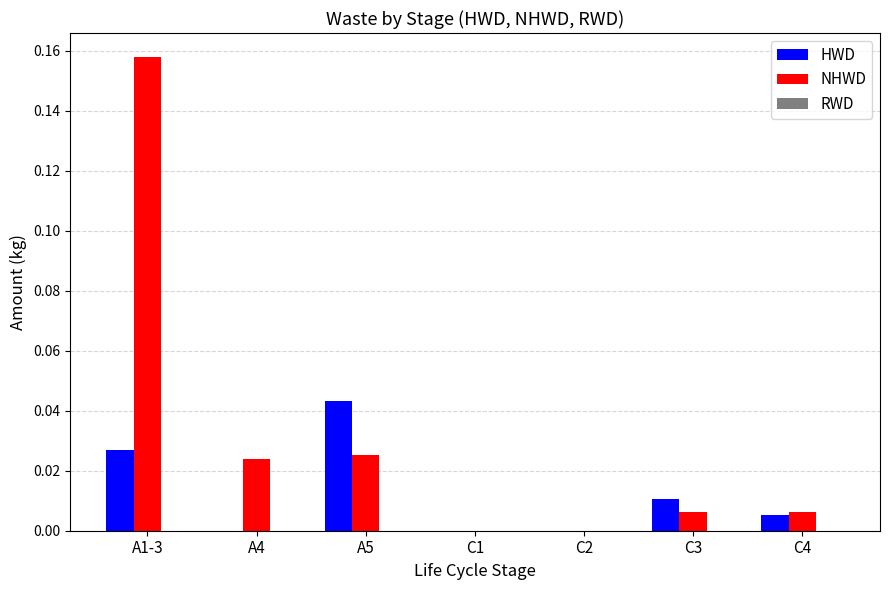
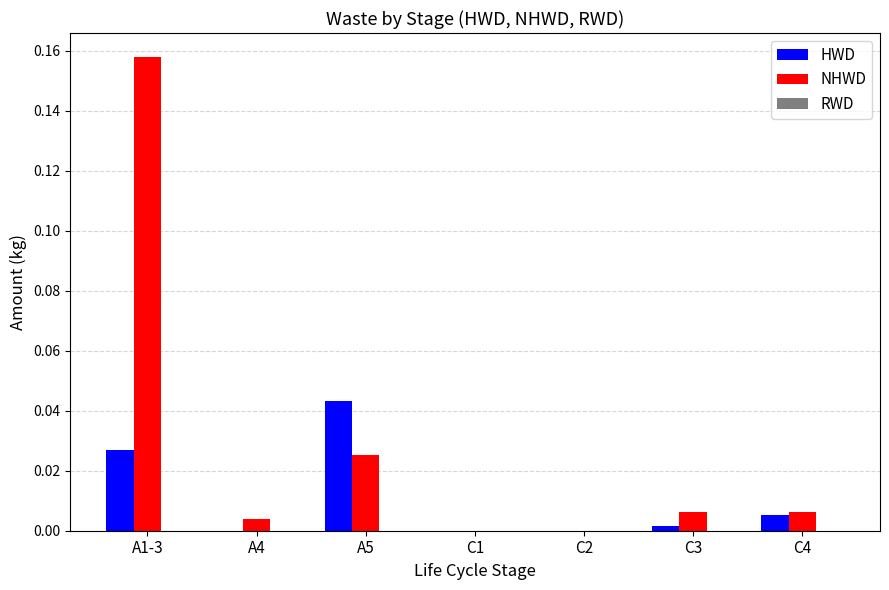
  {
    "HWD": {
      "A1-3": 0.027,
      "A5": 0.043,
-     "C3": 0.010,
+     "C3": 0.001,
      "C4": 0.005
    },
    "NHWD": {
      "A1-3": 0.158,
-     "A4": 0.024,
+     "A4": 0.004,
      "A5": 0.025,
      "C3": 0.006,
      "C4": 0.006
    }
  }
